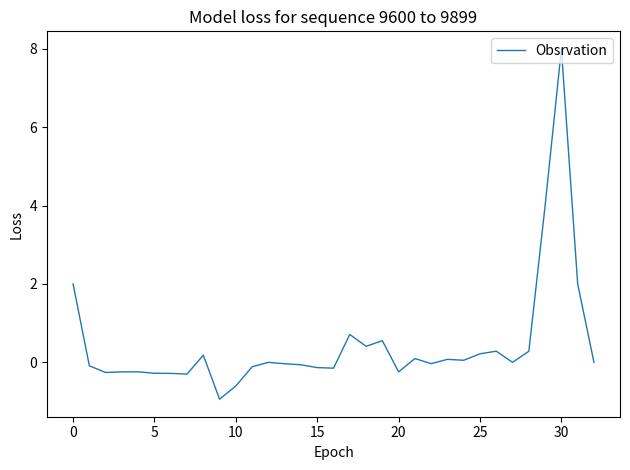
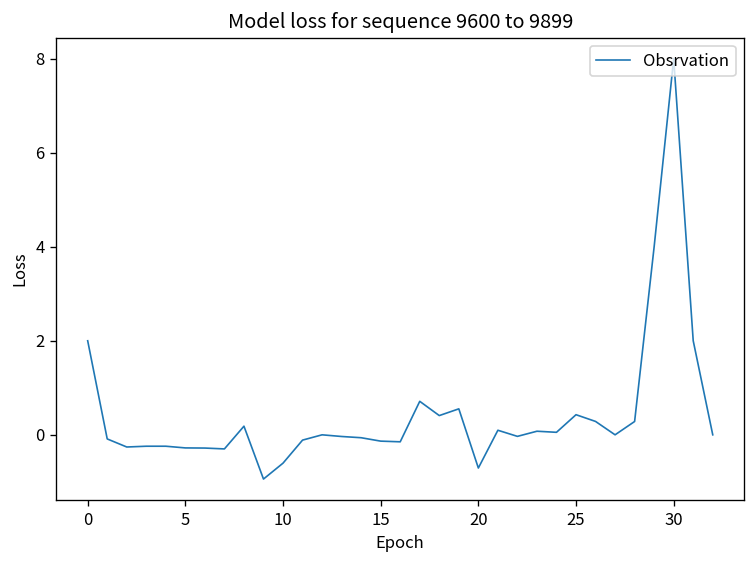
  {
    "0": 2.0,
    "5": -0.3,
    "10": -0.6,
    "15": -0.1,
-   "20": -0.2,
-   "25": 0.2
+   "20": -0.7,
+   "25": 0.4
  }
